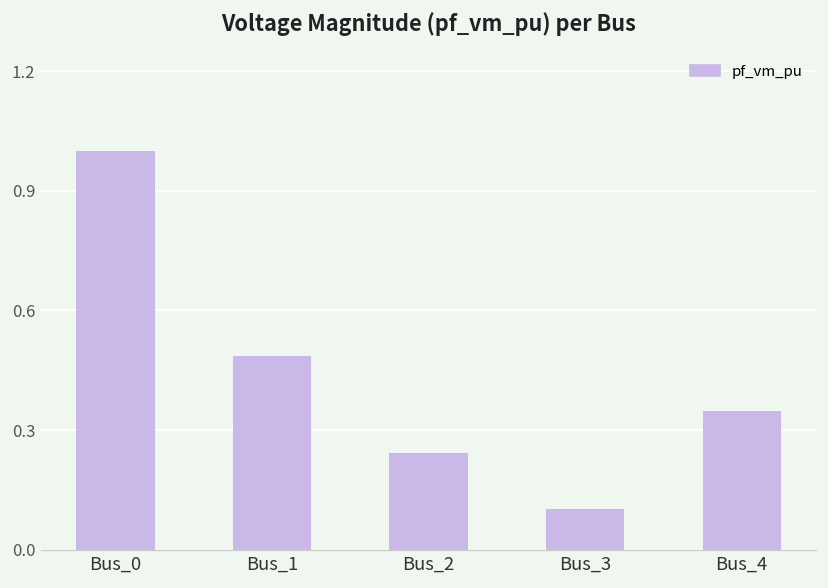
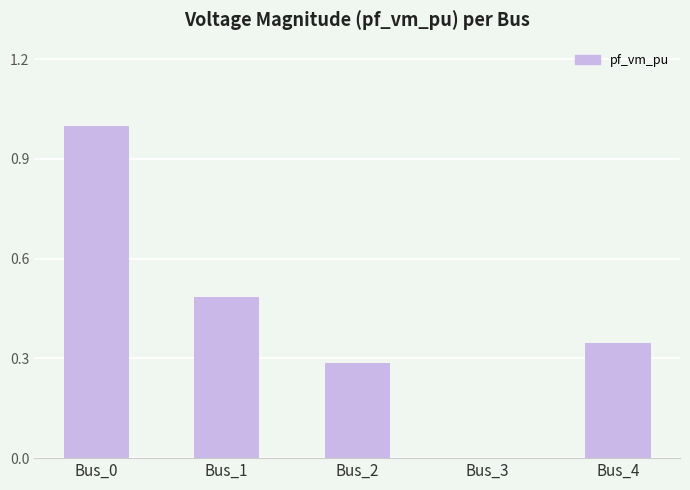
  {
    "Bus_0": 0.97,
    "Bus_1": 0.47,
-   "Bus_2": 0.24,
-   "Bus_3": 0.1,
+   "Bus_2": 0.28,
+   "Bus_3": 0.0,
    "Bus_4": 0.34
  }
